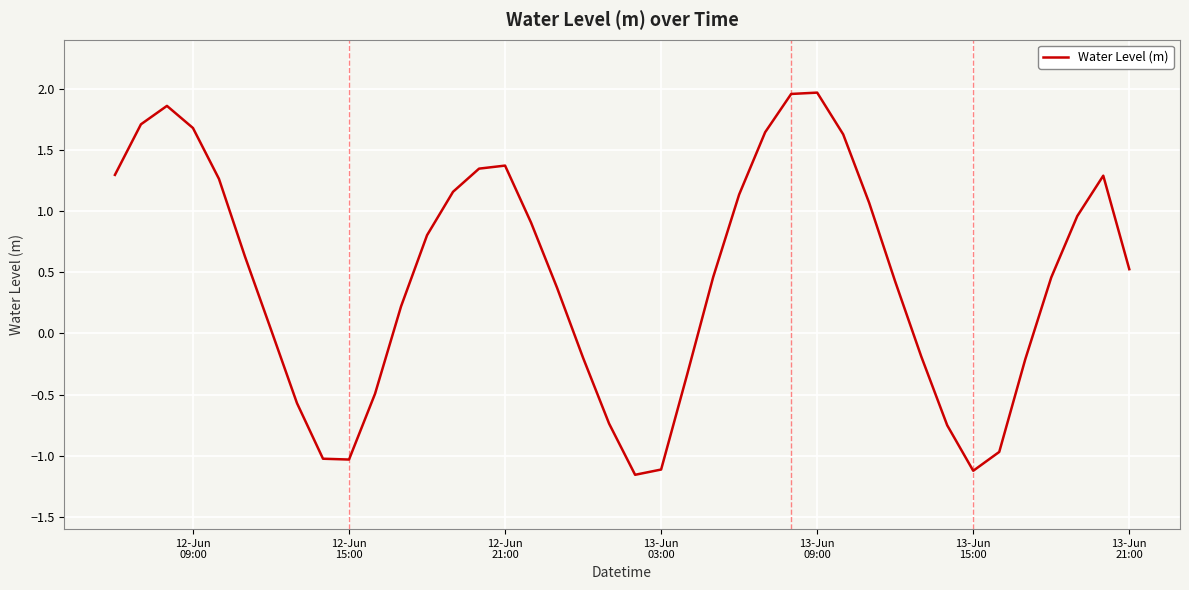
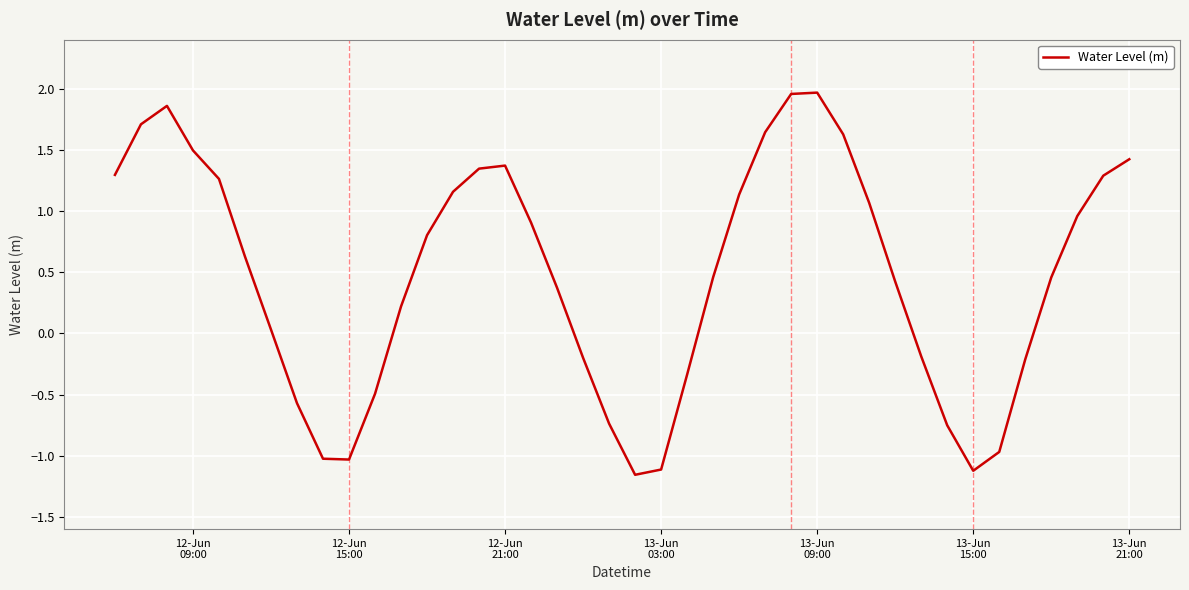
  {
-   "12-Jun 09:00": 1.68,
+   "12-Jun 09:00": 1.50,
    "12-Jun 15:00": -1.03,
    "12-Jun 21:00": 1.37,
    "13-Jun 03:00": -1.11,
    "13-Jun 09:00": 1.97,
    "13-Jun 15:00": -1.12,
-   "13-Jun 21:00": 0.52
+   "13-Jun 21:00": 1.42
  }
